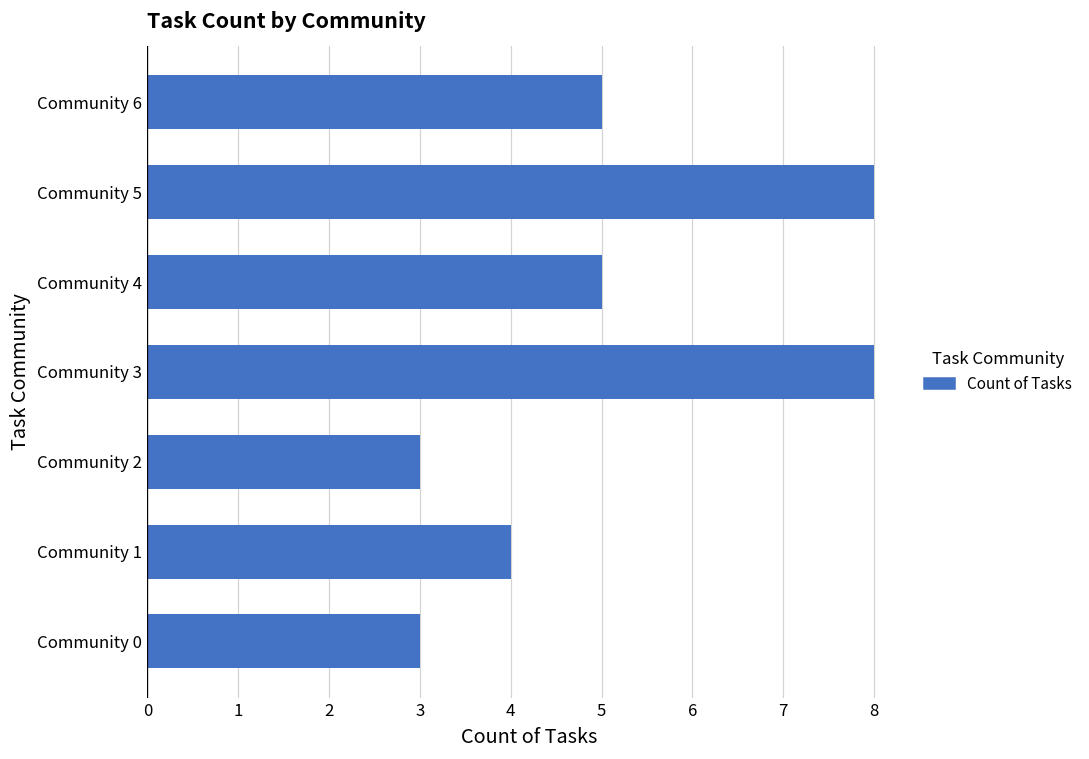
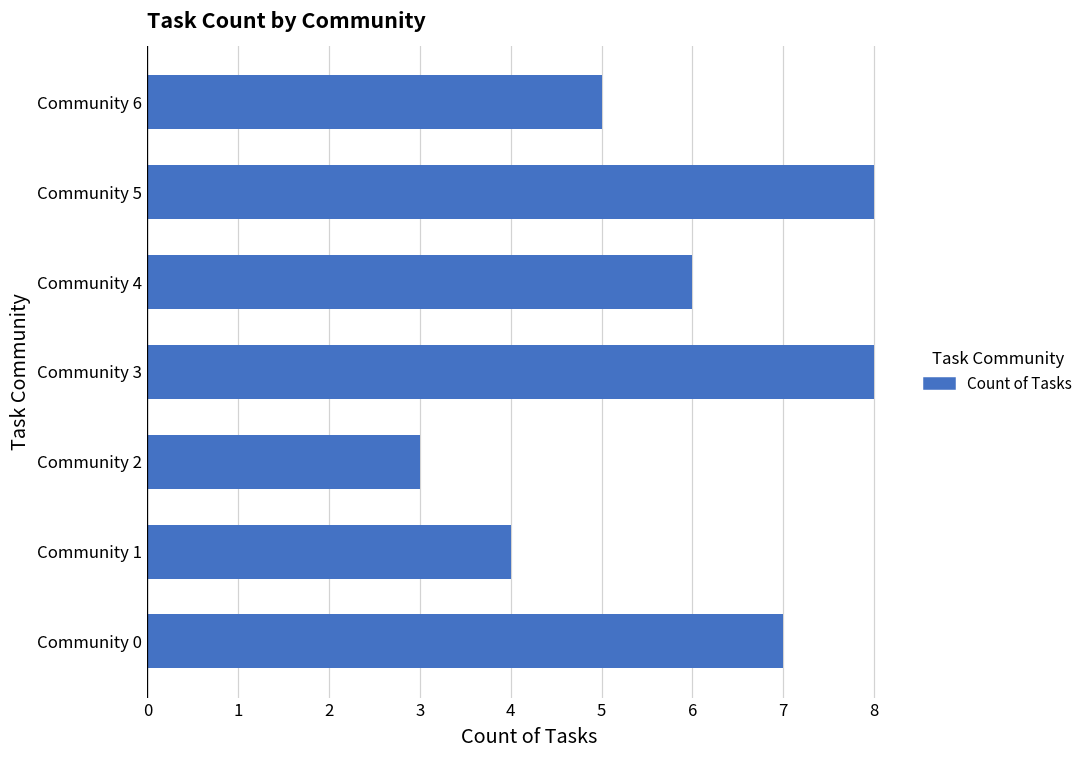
  {
    "Community 6": 5,
    "Community 5": 8,
-   "Community 4": 5,
+   "Community 4": 6,
    "Community 3": 8,
    "Community 2": 3,
    "Community 1": 4,
-   "Community 0": 3
+   "Community 0": 7
  }
